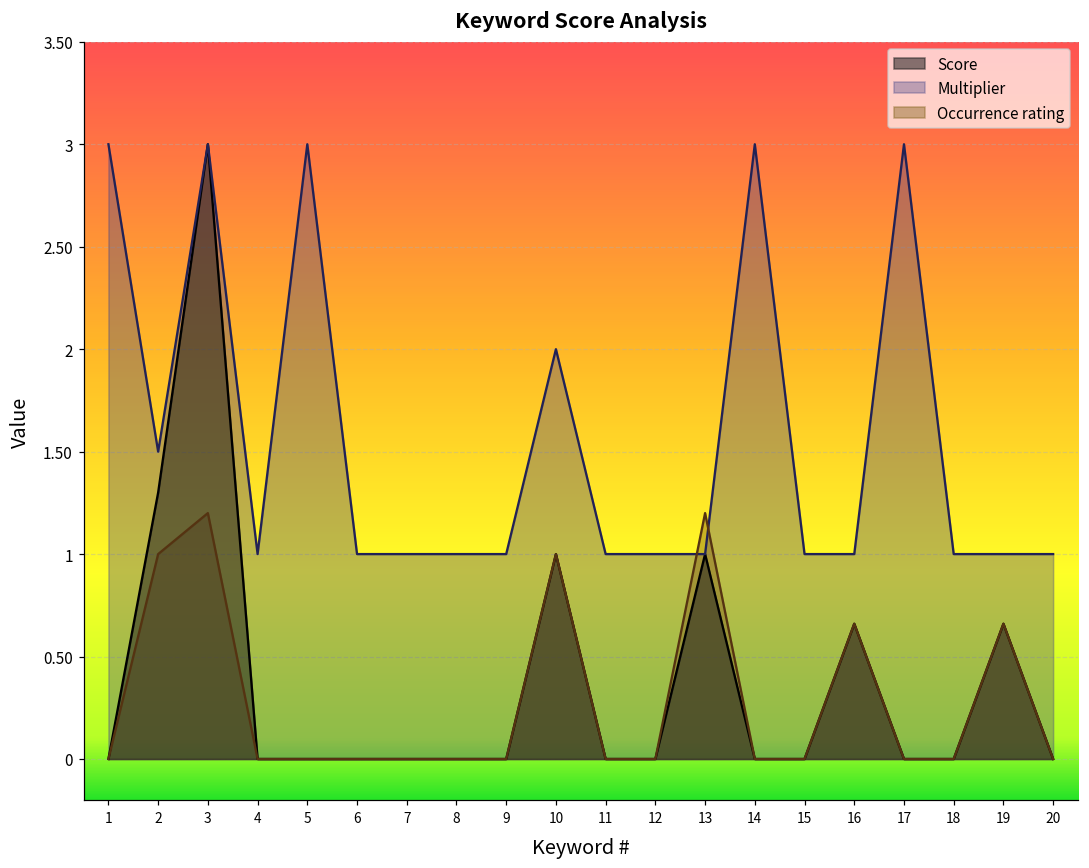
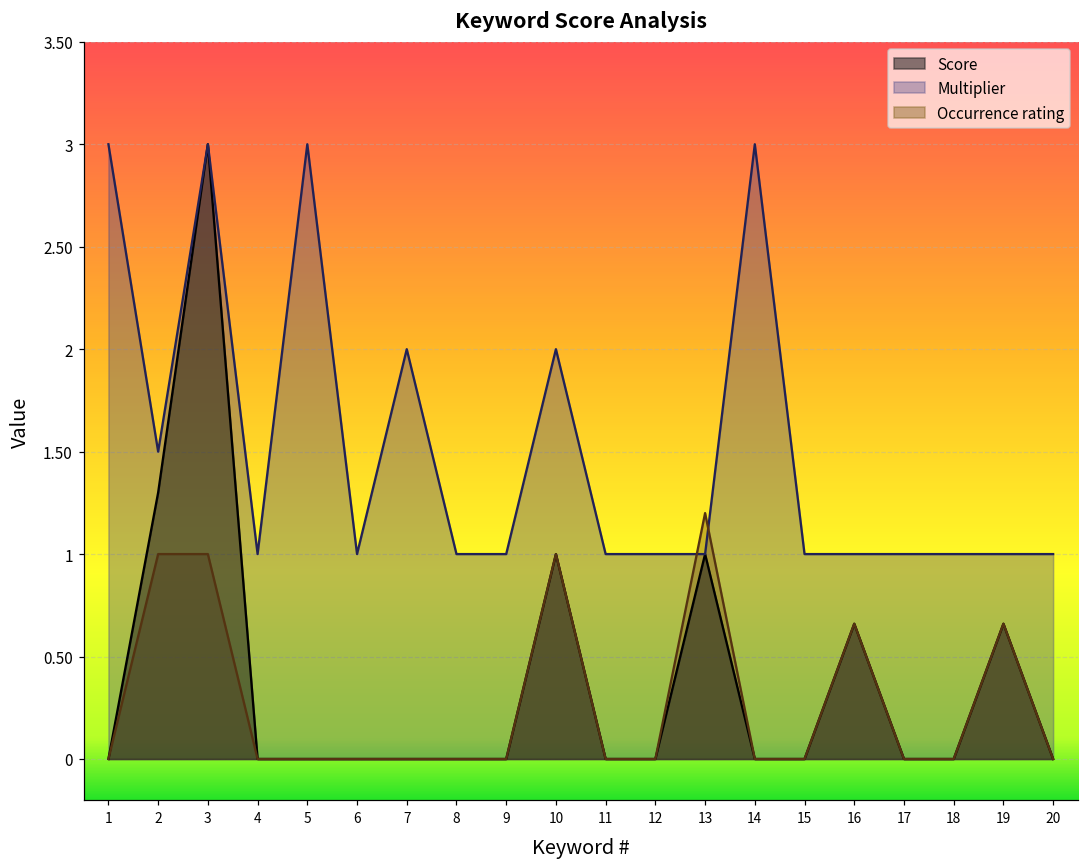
  {
    "Score": {
      "2": 1.3
    },
    "Multiplier": {
      "1": 3,
      "2": 1.50,
      "4": 1,
      "5": 3,
      "6": 1,
-     "7": 1,
+     "7": 2,
      "8": 1,
      "9": 1,
      "10": 2,
      "11": 1,
      "12": 1,
      "14": 3,
      "15": 1,
      "16": 1,
-     "17": 3,
+     "17": 1,
      "18": 1,
      "19": 1,
      "20": 1
    },
    "Occurrence rating": {
      "2": 1.0,
-     "3": 1.2,
+     "3": 1.0,
      "13": 1.2
    }
  }
